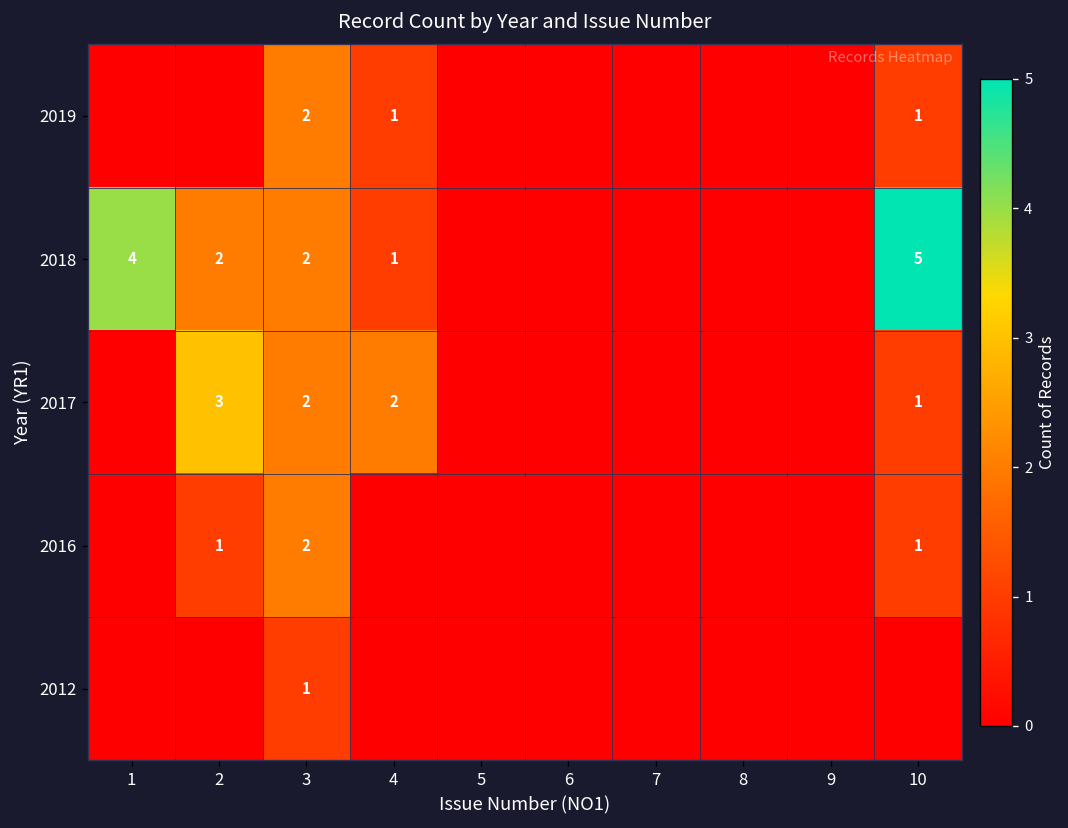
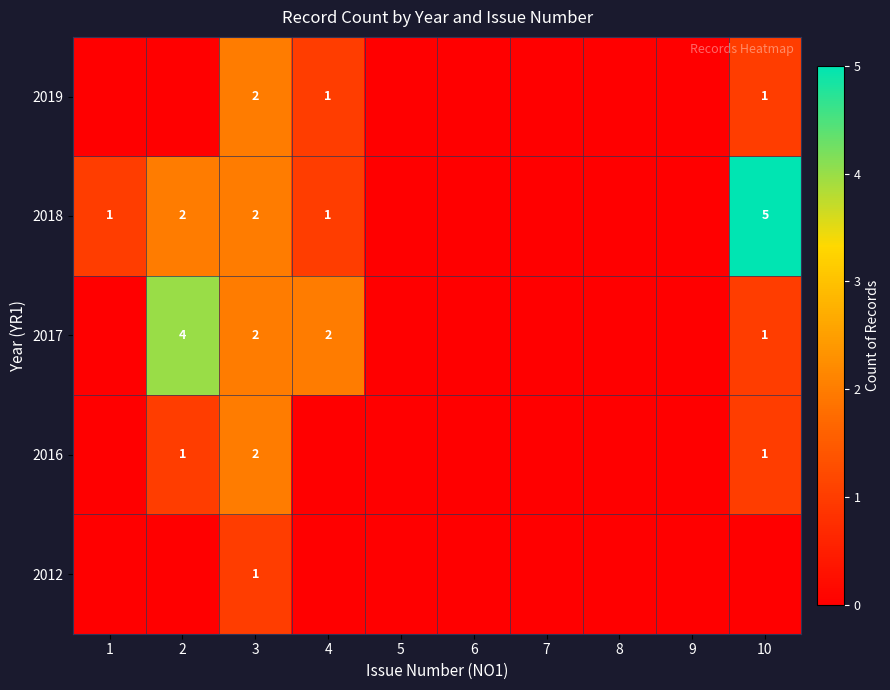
  {
    "2019": {
      "3": 2,
      "4": 1
    },
    "2018": {
-     "1": 4,
+     "1": 1,
      "2": 2,
      "3": 2,
      "4": 1,
      "10": 5
    },
    "2017": {
-     "2": 3,
+     "2": 4,
      "3": 2,
      "4": 2,
      "10": 1
    },
    "2016": {
      "2": 1,
      "3": 2,
      "10": 1
    },
    "2012": {
      "3": 1
    }
  }
